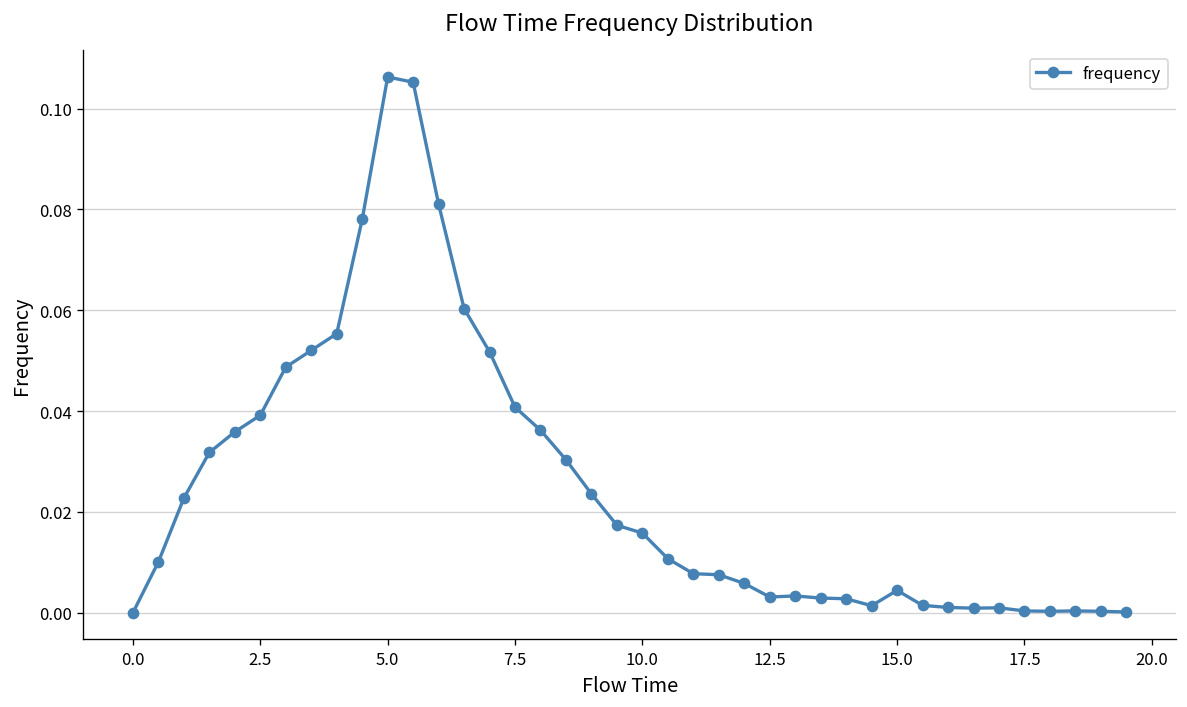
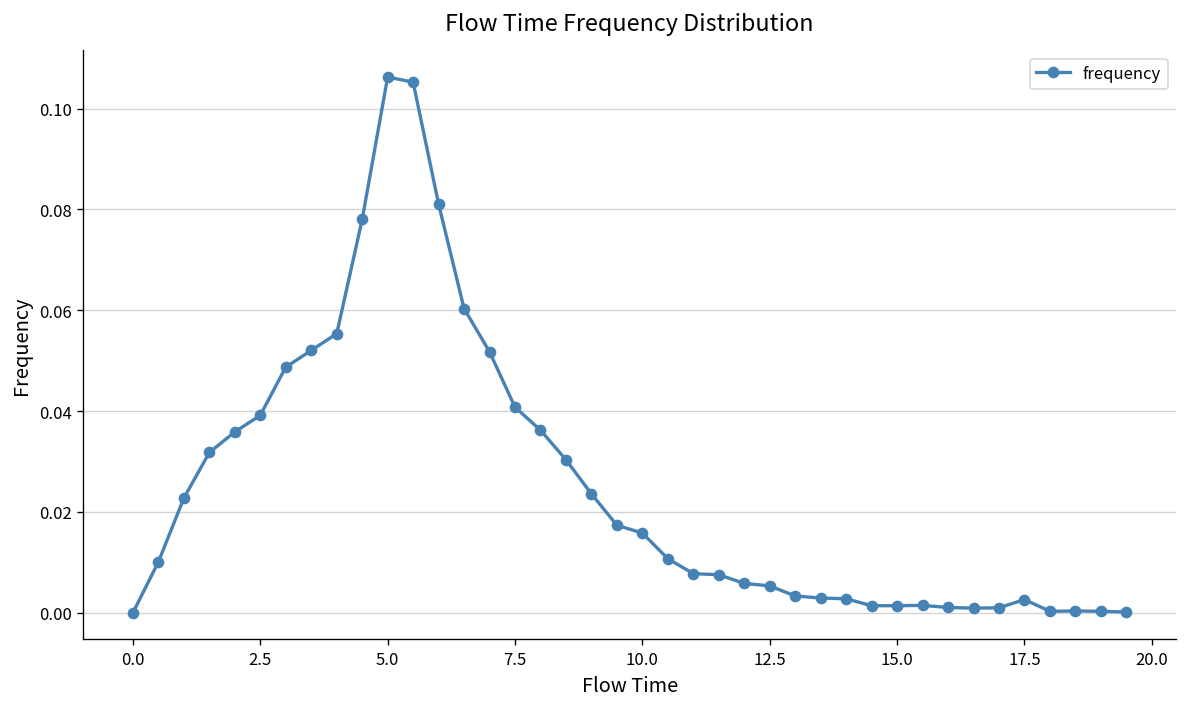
  {
    "0.0": 0.000,
    "2.5": 0.039,
    "5.0": 0.106,
    "7.5": 0.041,
    "10.0": 0.016,
-   "12.5": 0.003,
-   "15.0": 0.004,
-   "17.5": 0.000
+   "12.5": 0.005,
+   "15.0": 0.001,
+   "17.5": 0.003
  }
